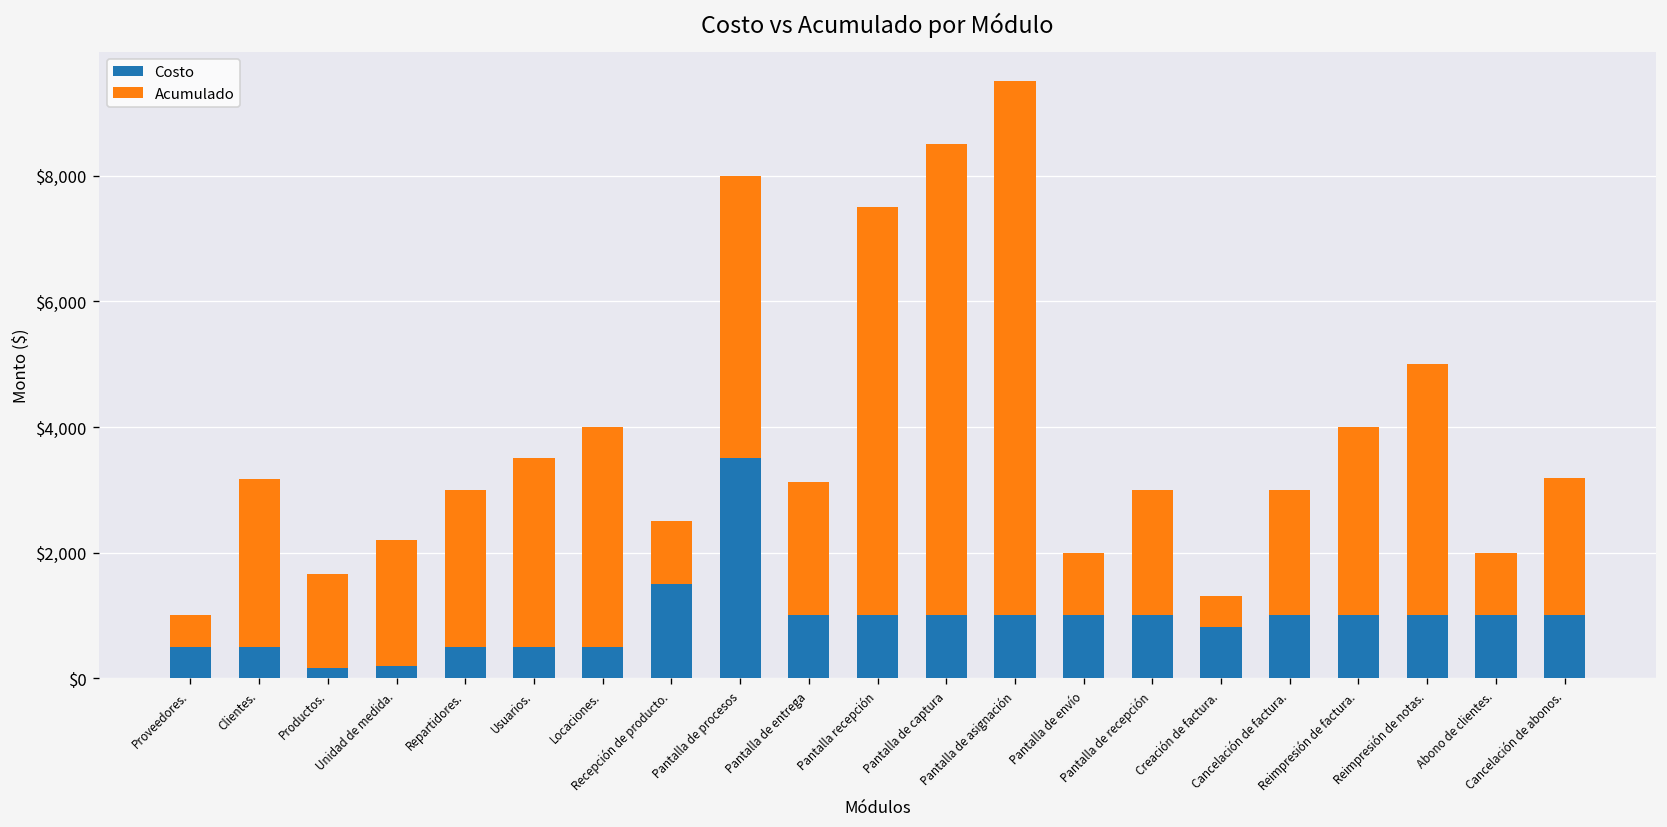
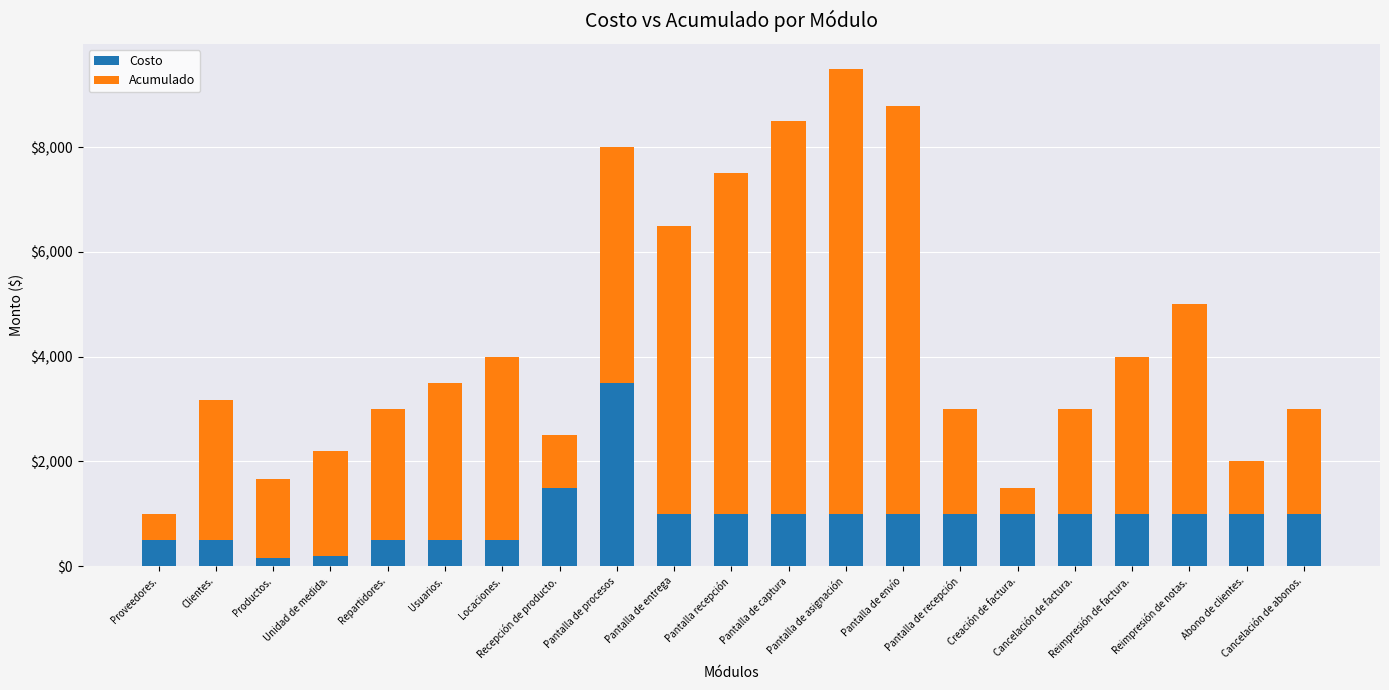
  {
    "Costo": {
      "Proveedores.": "$500",
      "Clientes.": "$500",
      "Productos.": "$200",
      "Unidad de medida.": "$200",
      "Repartidores.": "$500",
      "Usuarios.": "$500",
      "Locaciones.": "$500",
      "Recepción de producto.": "$1,500",
      "Pantalla de procesos": "$3,500",
      "Pantalla de entrega": "$1,000",
      "Pantalla recepción": "$1,000",
      "Pantalla de captura": "$1,000",
      "Pantalla de asignación": "$1,000",
      "Pantalla de envío": "$1,000",
      "Pantalla de recepción": "$1,000",
-     "Creación de factura.": "$800",
+     "Creación de factura.": "$1,000",
      "Cancelación de factura.": "$1,000",
      "Reimpresión de factura.": "$1,000",
      "Reimpresión de notas.": "$1,000",
      "Abono de clientes.": "$1,000",
      "Cancelación de abonos.": "$1,000"
    },
    "Acumulado": {
      "Proveedores.": "$500",
      "Clientes.": "$2,700",
      "Productos.": "$1,500",
      "Unidad de medida.": "$2,000",
      "Repartidores.": "$2,500",
      "Usuarios.": "$3,000",
      "Locaciones.": "$3,500",
      "Recepción de producto.": "$1,000",
      "Pantalla de procesos": "$4,500",
-     "Pantalla de entrega": "$2,100",
+     "Pantalla de entrega": "$5,500",
      "Pantalla recepción": "$6,500",
      "Pantalla de captura": "$7,500",
      "Pantalla de asignación": "$8,500",
-     "Pantalla de envío": "$1,000",
+     "Pantalla de envío": "$7,800",
      "Pantalla de recepción": "$2,000",
      "Creación de factura.": "$500",
      "Cancelación de factura.": "$2,000",
      "Reimpresión de factura.": "$3,000",
      "Reimpresión de notas.": "$4,000",
      "Abono de clientes.": "$1,000",
-     "Cancelación de abonos.": "$2,200"
+     "Cancelación de abonos.": "$2,000"
    }
  }
